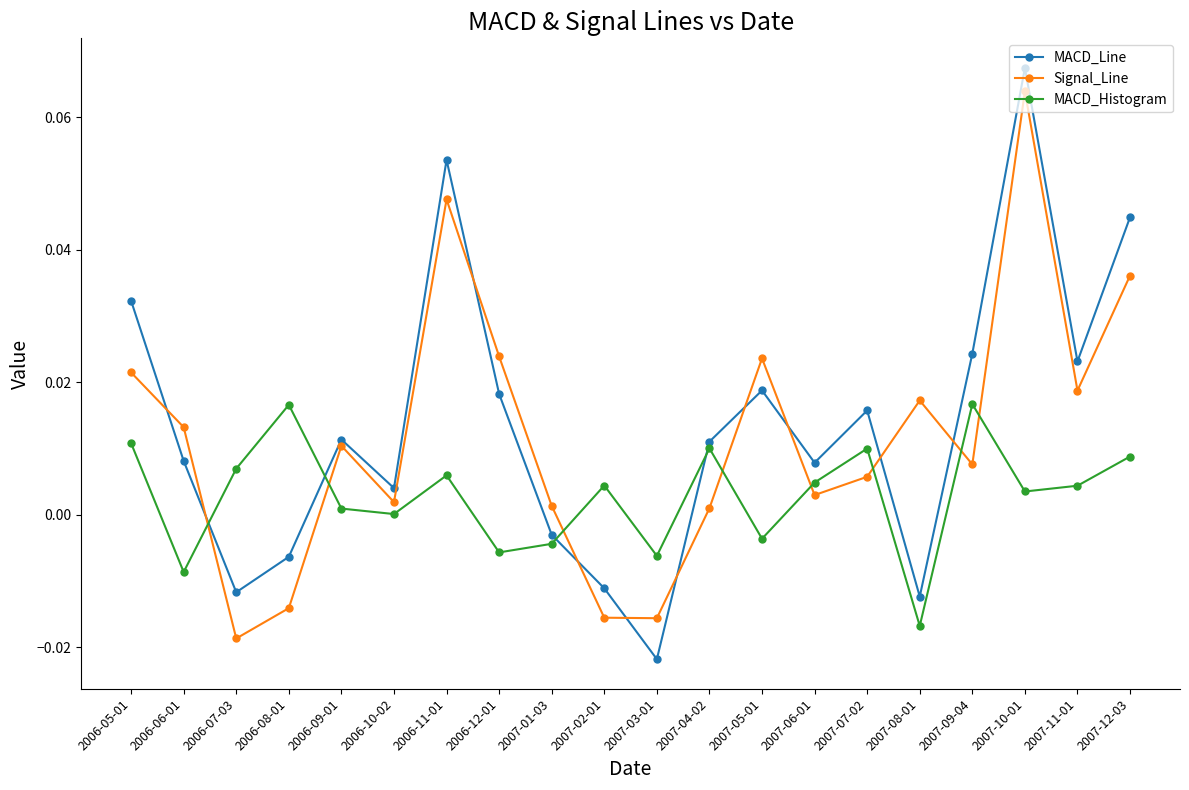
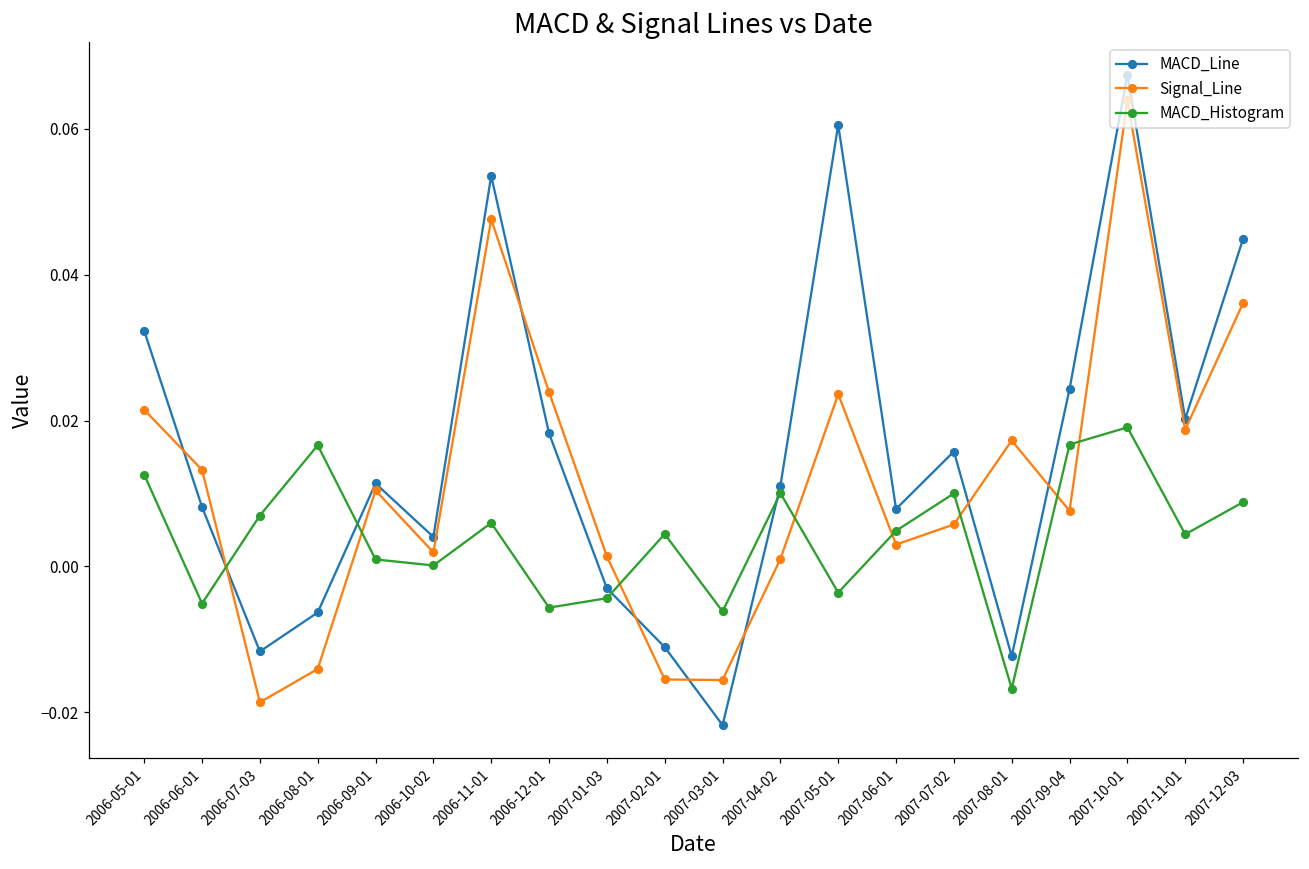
  {
    "MACD_Line": {
      "2006-05-01": 0.032,
      "2006-06-01": 0.008,
      "2006-07-03": -0.012,
      "2006-08-01": -0.006,
      "2006-09-01": 0.011,
      "2006-10-02": 0.004,
      "2006-11-01": 0.054,
      "2006-12-01": 0.018,
      "2007-01-03": -0.003,
      "2007-02-01": -0.011,
      "2007-03-01": -0.022,
      "2007-04-02": 0.011,
-     "2007-05-01": 0.019,
+     "2007-05-01": 0.061,
      "2007-06-01": 0.008,
      "2007-07-02": 0.016,
      "2007-08-01": -0.012,
      "2007-09-04": 0.024,
-     "2007-11-01": 0.023,
+     "2007-11-01": 0.020,
      "2007-12-03": 0.045
    },
    "Signal_Line": {
      "2006-05-01": 0.021,
      "2006-06-01": 0.013,
      "2006-07-03": -0.019,
      "2006-08-01": -0.014,
      "2006-09-01": 0.010,
      "2006-10-02": 0.002,
      "2006-11-01": 0.048,
      "2006-12-01": 0.024,
      "2007-01-03": 0.001,
      "2007-02-01": -0.016,
      "2007-03-01": -0.016,
      "2007-04-02": 0.001,
      "2007-05-01": 0.024,
      "2007-06-01": 0.003,
      "2007-07-02": 0.006,
      "2007-08-01": 0.017,
      "2007-09-04": 0.008,
      "2007-11-01": 0.019,
      "2007-12-03": 0.036
    },
    "MACD_Histogram": {
-     "2006-05-01": 0.011,
-     "2006-06-01": -0.009,
+     "2006-05-01": 0.013,
+     "2006-06-01": -0.005,
      "2006-07-03": 0.007,
      "2006-08-01": 0.017,
      "2006-09-01": 0.001,
      "2006-10-02": 0.000,
      "2006-11-01": 0.006,
      "2006-12-01": -0.006,
      "2007-01-03": -0.004,
      "2007-02-01": 0.004,
      "2007-03-01": -0.006,
      "2007-04-02": 0.010,
      "2007-05-01": -0.004,
      "2007-06-01": 0.005,
      "2007-07-02": 0.010,
      "2007-08-01": -0.017,
      "2007-09-04": 0.017,
-     "2007-10-01": 0.004,
+     "2007-10-01": 0.019,
      "2007-11-01": 0.004,
      "2007-12-03": 0.009
    }
  }
